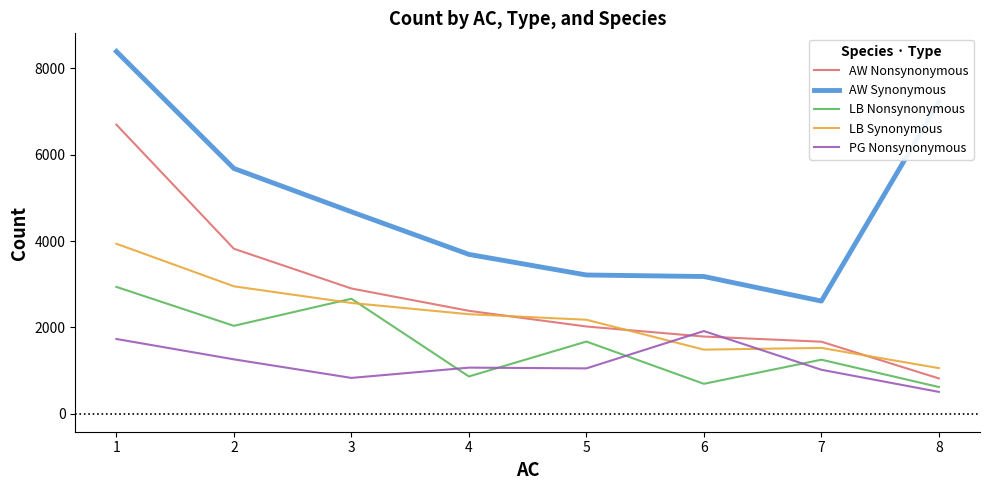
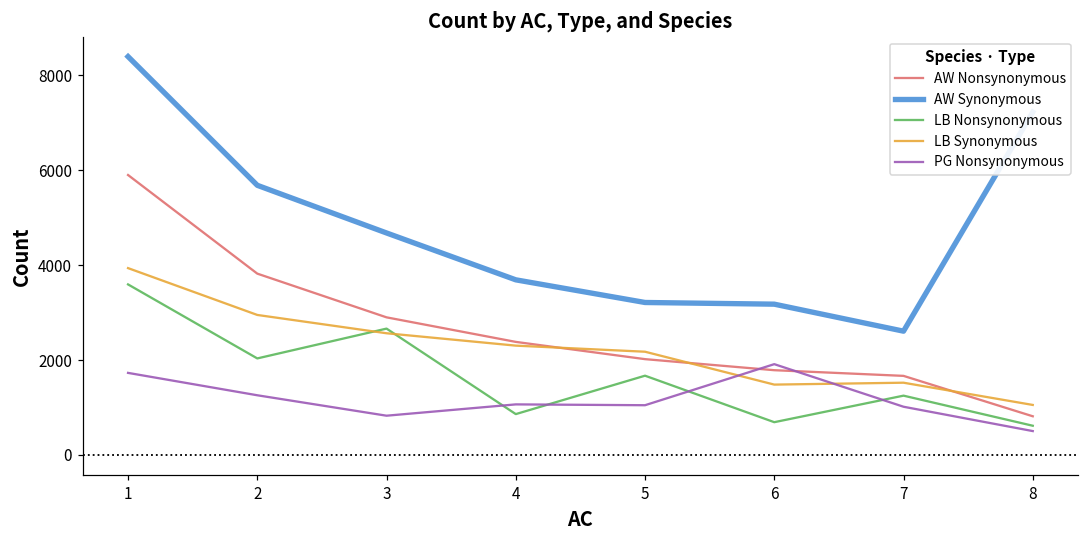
  {
    "AW Nonsynonymous": {
-     "1": 6700,
+     "1": 5900,
      "2": 3800,
      "3": 2900,
      "4": 2400,
      "5": 2000,
      "6": 1800,
      "7": 1700,
      "8": 800
    },
    "AW Synonymous": {
      "1": 8400,
      "2": 5700,
      "3": 4700,
      "4": 3700,
      "5": 3200,
      "6": 3200,
      "7": 2600
    },
    "LB Nonsynonymous": {
-     "1": 2900,
+     "1": 3600,
      "2": 2000,
      "3": 2700,
      "4": 900,
      "5": 1700,
      "6": 700,
      "7": 1200,
      "8": 600
    },
    "LB Synonymous": {
      "1": 3900,
      "2": 3000,
      "3": 2600,
      "4": 2300,
      "5": 2200,
      "6": 1500,
      "7": 1500,
      "8": 1100
    },
    "PG Nonsynonymous": {
      "1": 1700,
      "2": 1300,
      "3": 800,
      "4": 1100,
      "5": 1000,
      "6": 1900,
      "7": 1000,
      "8": 500
    }
  }
